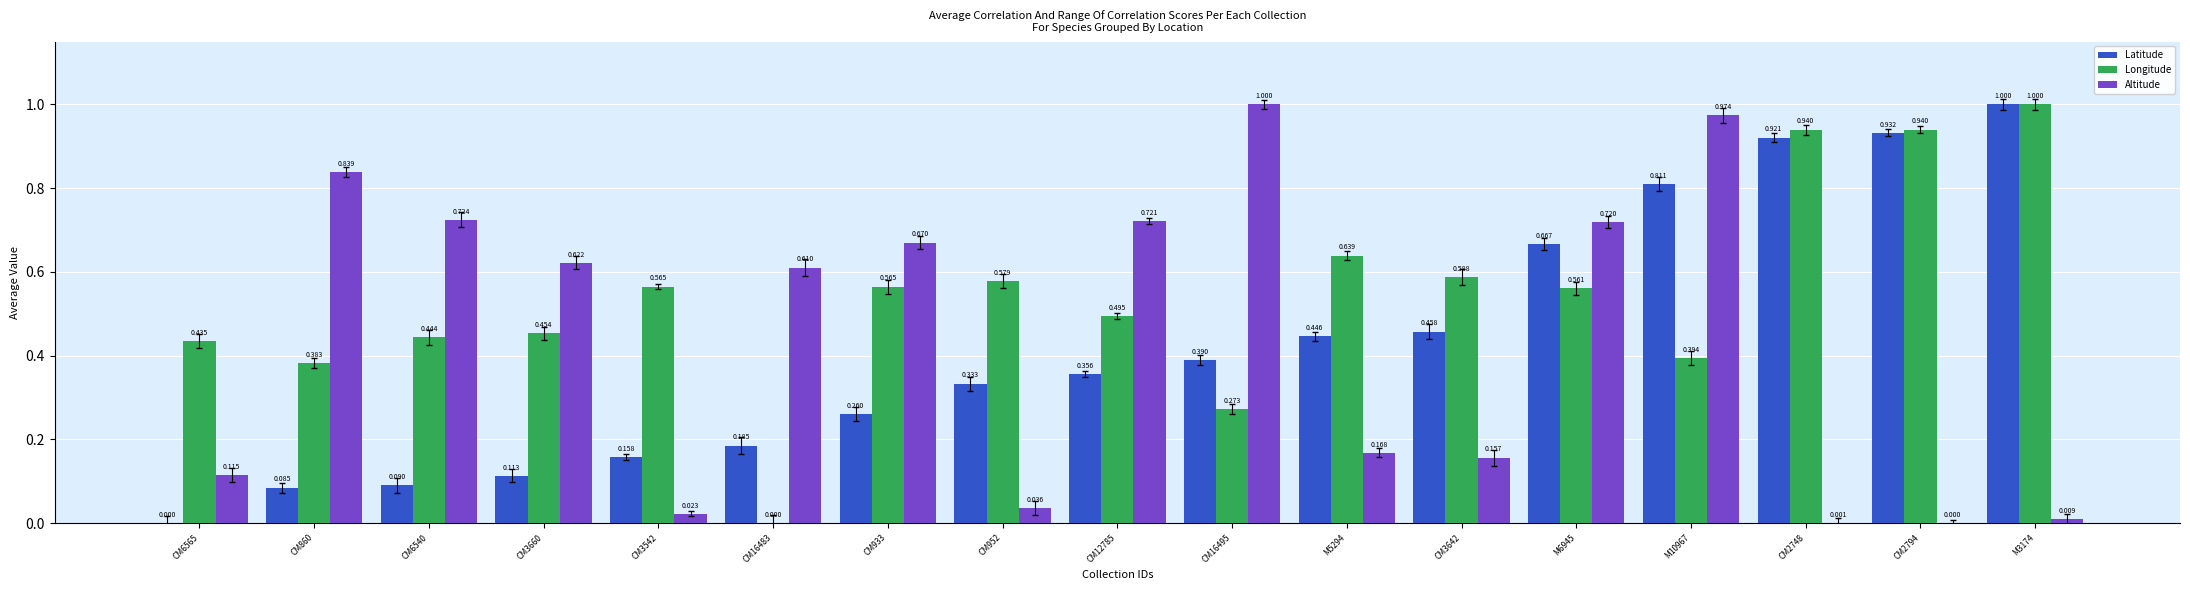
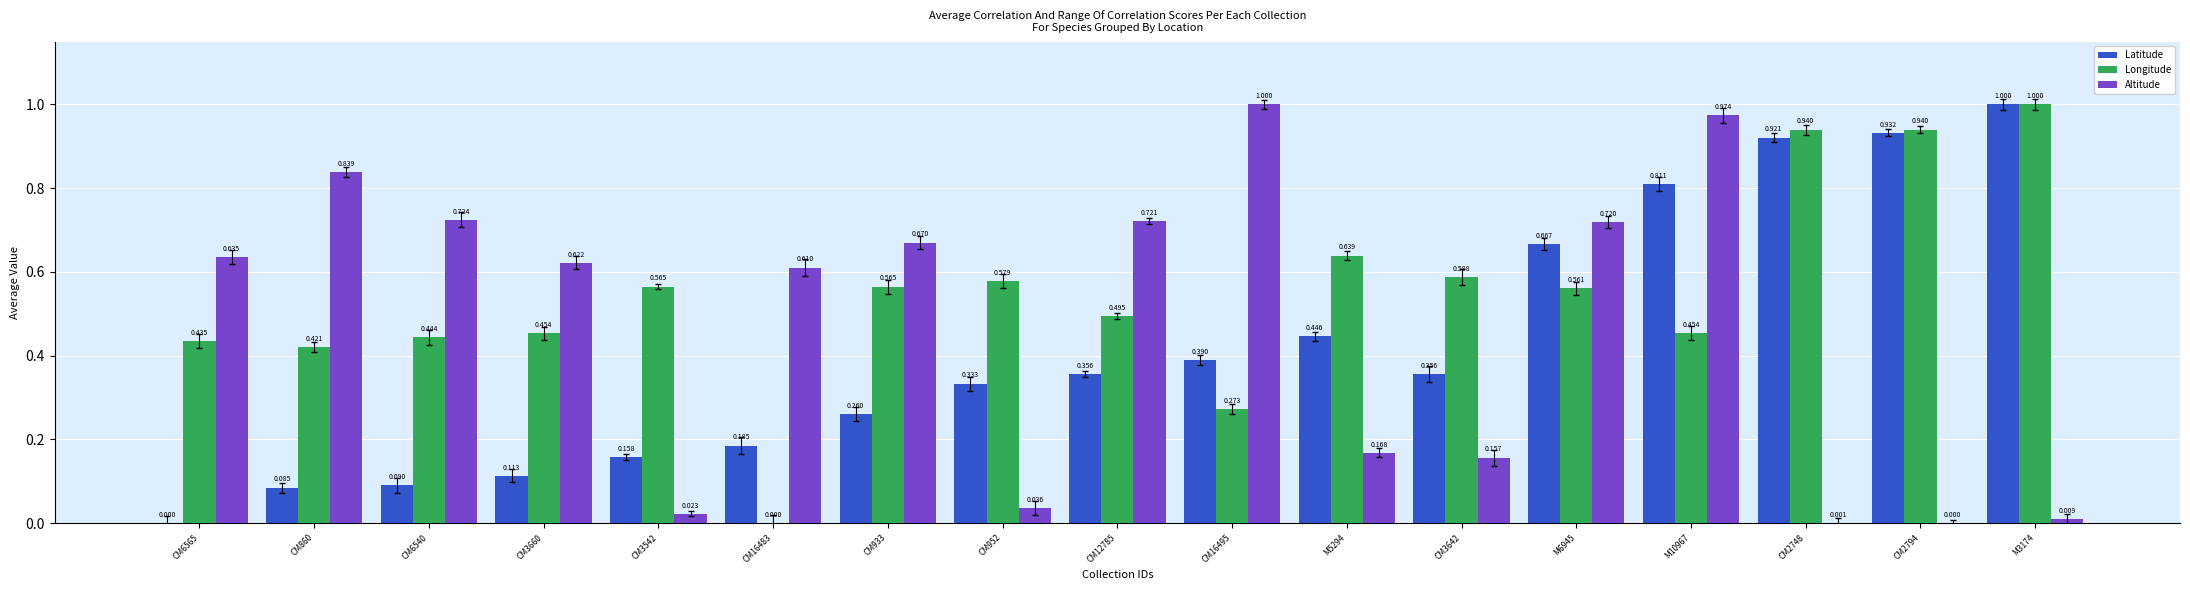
  {
    "Latitude": {
-     "CM3642": 0.458
+     "CM3642": 0.356
    },
    "Longitude": {
-     "CM860": 0.383,
-     "M10967": 0.394
+     "CM860": 0.421,
+     "M10967": 0.454
    },
    "Altitude": {
-     "CM6565": 0.115
+     "CM6565": 0.635
    }
  }
